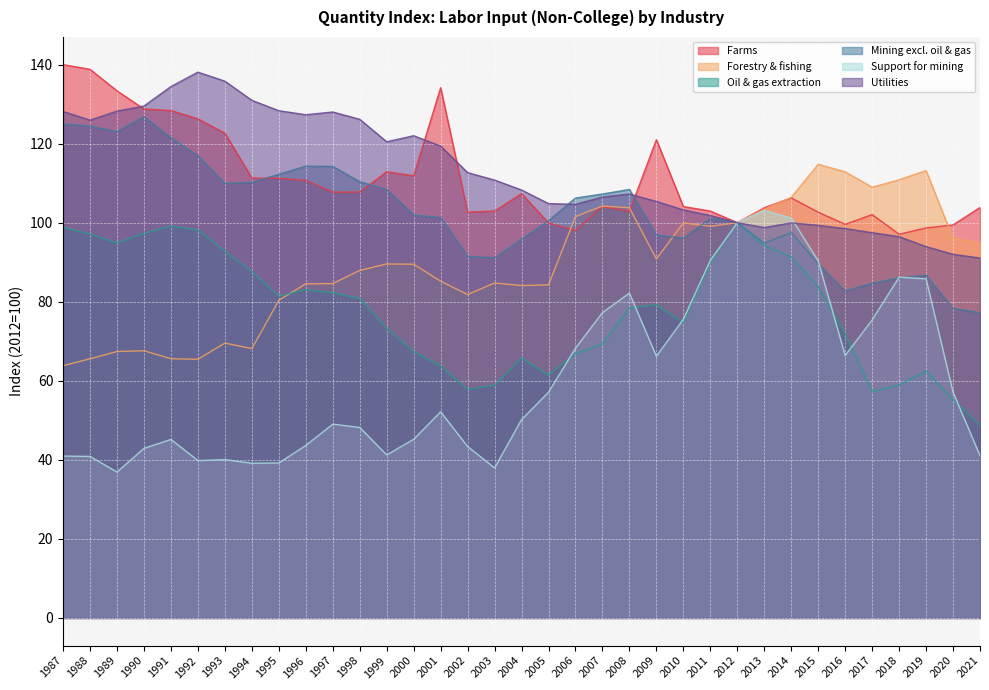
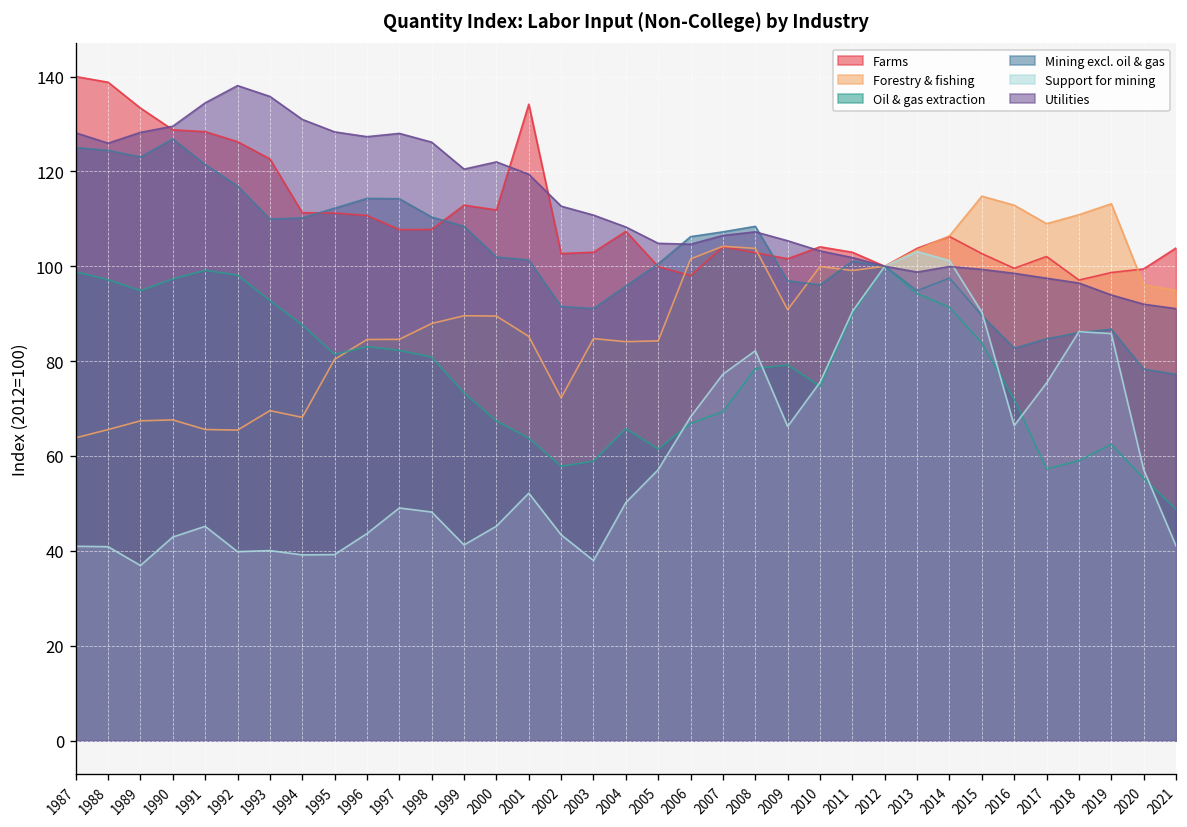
  {
    "Farms": {
      "1987": 140,
      "1988": 139,
      "1989": 133,
      "1990": 129,
      "1991": 128,
      "1992": 126,
      "1993": 123,
      "1994": 111,
      "1995": 111,
      "1996": 111,
      "1997": 108,
      "1998": 108,
      "1999": 113,
      "2000": 112,
      "2001": 134,
      "2002": 103,
      "2003": 103,
      "2004": 107,
      "2006": 98,
      "2008": 103,
-     "2009": 121,
+     "2009": 102,
      "2010": 104,
      "2011": 103,
      "2015": 103,
      "2016": 100,
      "2017": 102,
      "2019": 99,
      "2020": 99,
      "2021": 104
    },
    "Forestry & fishing": {
      "1987": 64,
      "1988": 66,
      "1989": 67,
      "1990": 68,
      "1991": 66,
      "1992": 65,
      "1993": 70,
      "1994": 68,
      "1995": 80,
      "1996": 85,
      "1997": 85,
      "1998": 88,
      "1999": 90,
      "2000": 89,
      "2001": 85,
-     "2002": 82,
+     "2002": 72,
      "2003": 85,
      "2004": 84,
      "2005": 84,
      "2006": 102,
      "2008": 104,
      "2009": 91,
      "2010": 100,
      "2011": 99,
      "2015": 115,
      "2016": 113,
      "2017": 109,
      "2018": 111,
      "2019": 113,
      "2020": 96,
      "2021": 95
    },
    "Support for mining": {
      "1987": 41,
      "1988": 41,
      "1989": 37,
      "1990": 43,
      "1991": 45,
      "1992": 40,
      "1993": 40,
      "1994": 39,
      "1995": 39,
      "1996": 44,
      "1997": 49,
      "1998": 48,
      "1999": 41,
      "2000": 45,
      "2001": 52,
      "2002": 43,
      "2003": 38,
      "2004": 50,
      "2005": 57,
      "2006": 68,
      "2007": 77,
      "2008": 82,
      "2009": 66,
      "2010": 76,
      "2014": 101,
      "2015": 90,
      "2016": 66,
      "2017": 75,
      "2019": 86,
      "2020": 57,
      "2021": 41
    }
  }
